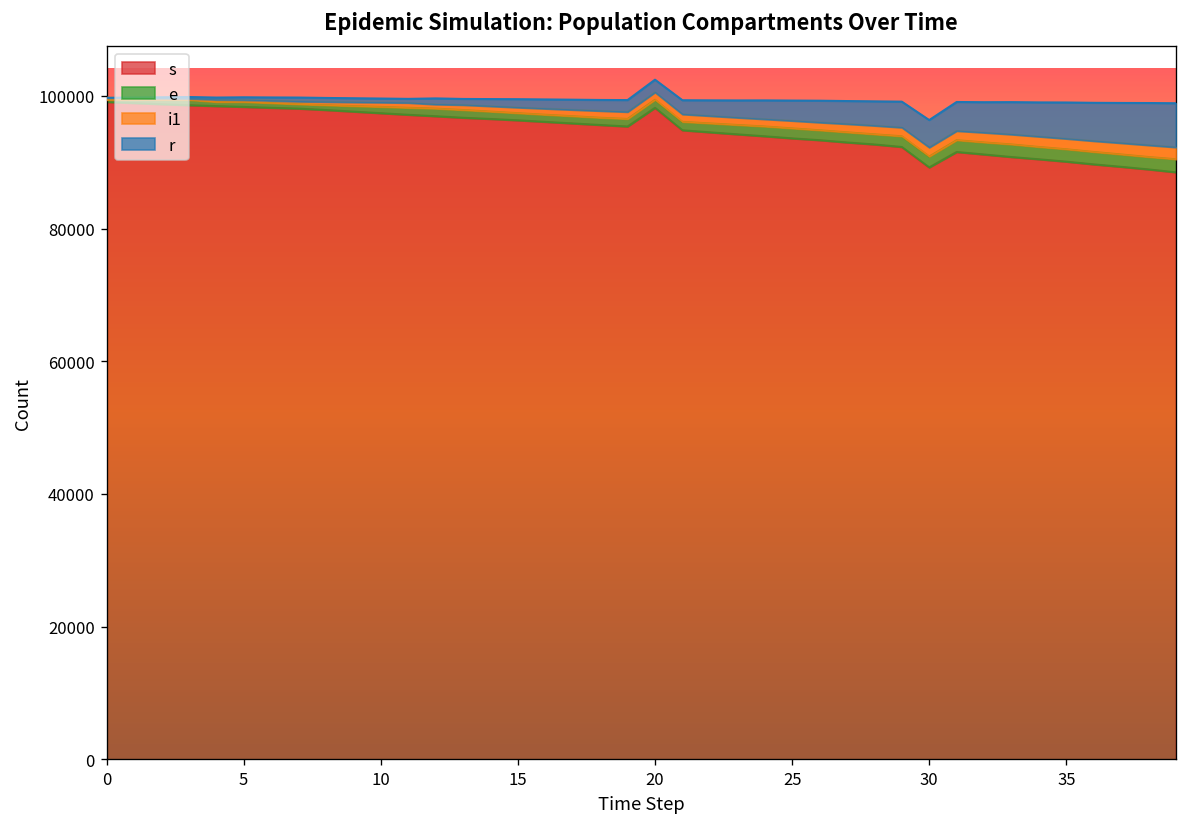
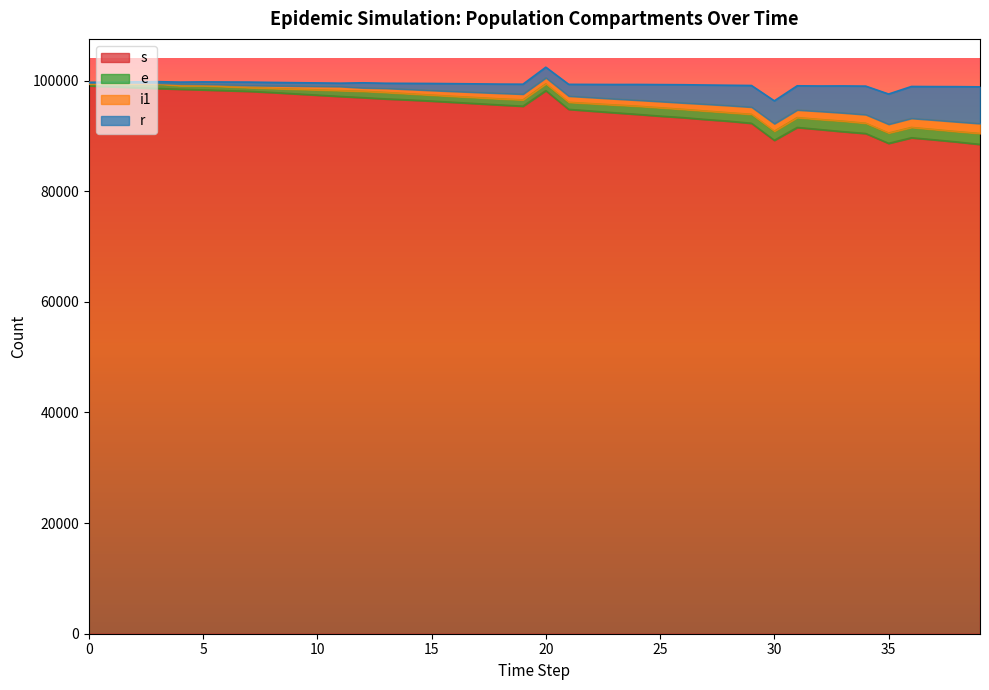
  {
    "s": {
      "5": 98000,
      "10": 97000,
      "15": 96000,
      "20": 98000,
      "25": 94000,
      "30": 89000,
-     "35": 90000
+     "35": 89000
    },
    "e": {
      "10": 1000,
      "15": 1000,
      "20": 1000,
      "25": 2000,
      "30": 2000,
      "35": 2000
    },
    "i1": {
      "10": 1000,
      "15": 1000,
      "20": 1000,
      "25": 1000,
      "30": 1000,
      "35": 2000
    },
    "r": {
      "10": 1000,
      "15": 1000,
      "20": 2000,
      "25": 3000,
      "30": 4000,
      "35": 5000
    }
  }
